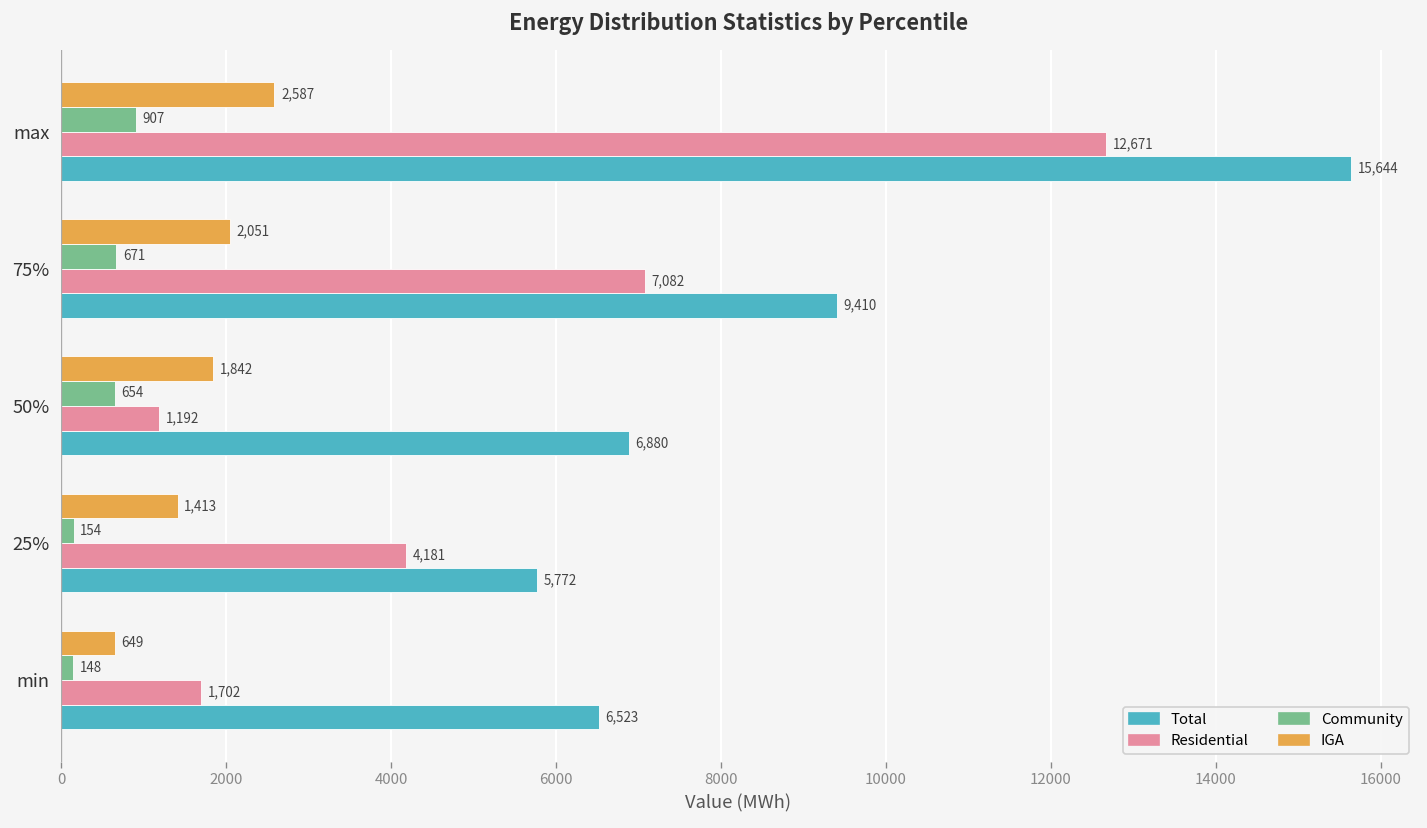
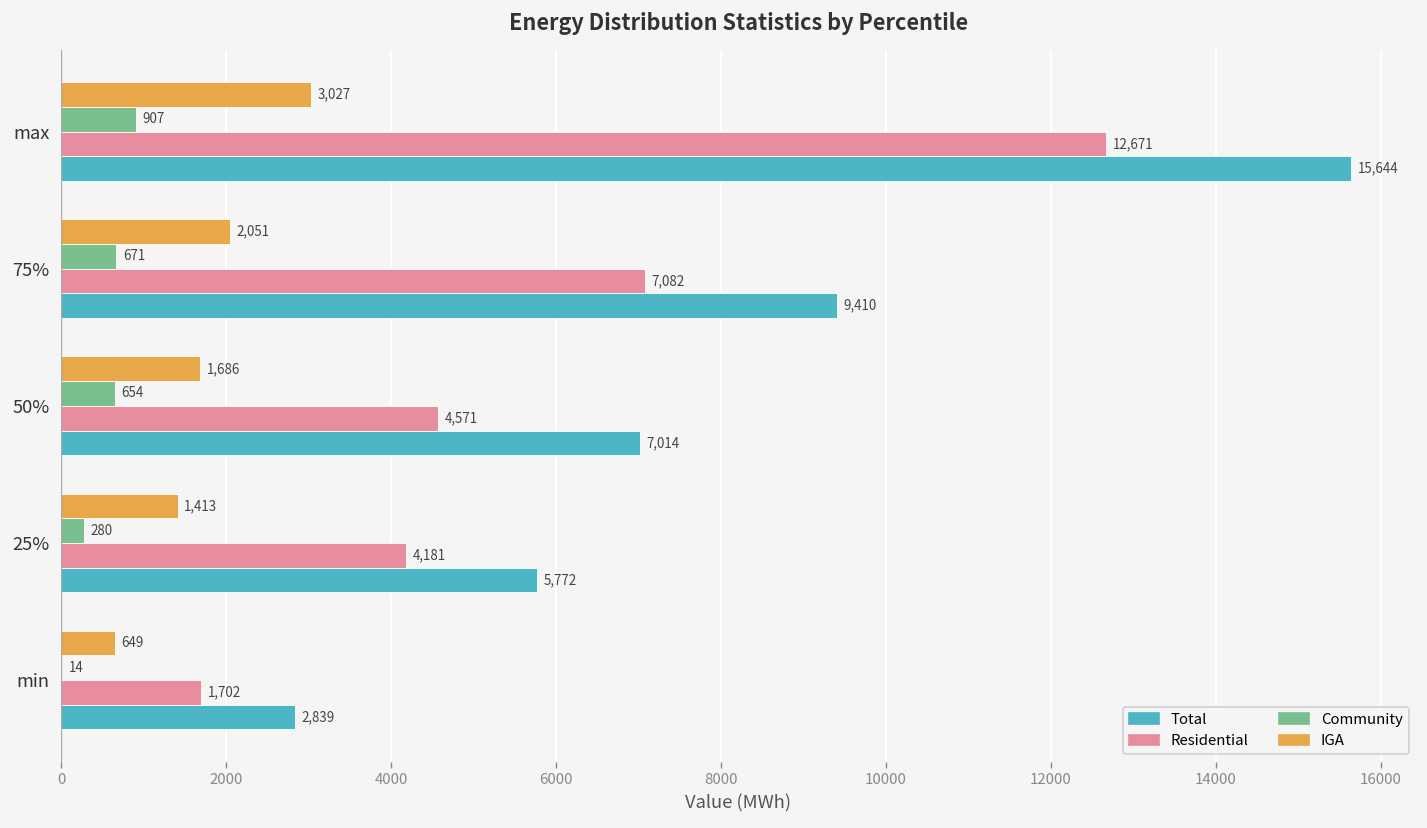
  {
    "Total": {
      "max": "15,644",
      "75%": "9,410",
-     "50%": "6,880",
+     "50%": "7,014",
      "25%": "5,772",
-     "min": "6,523"
+     "min": "2,839"
    },
    "Residential": {
      "max": "12,671",
      "75%": "7,082",
-     "50%": "1,192",
+     "50%": "4,571",
      "25%": "4,181",
      "min": "1,702"
    },
    "Community": {
      "max": "907",
      "75%": "671",
      "50%": "654",
-     "25%": "154",
-     "min": "148"
+     "25%": "280",
+     "min": "14"
    },
    "IGA": {
-     "max": "2,587",
+     "max": "3,027",
      "75%": "2,051",
-     "50%": "1,842",
+     "50%": "1,686",
      "25%": "1,413",
      "min": "649"
    }
  }
